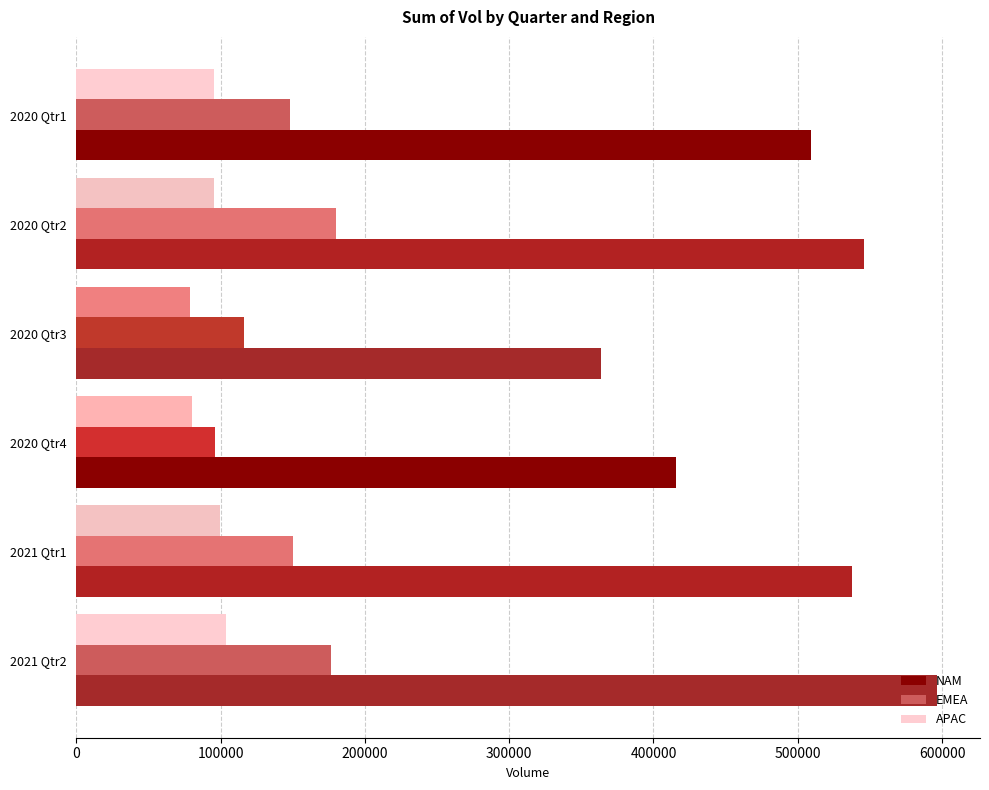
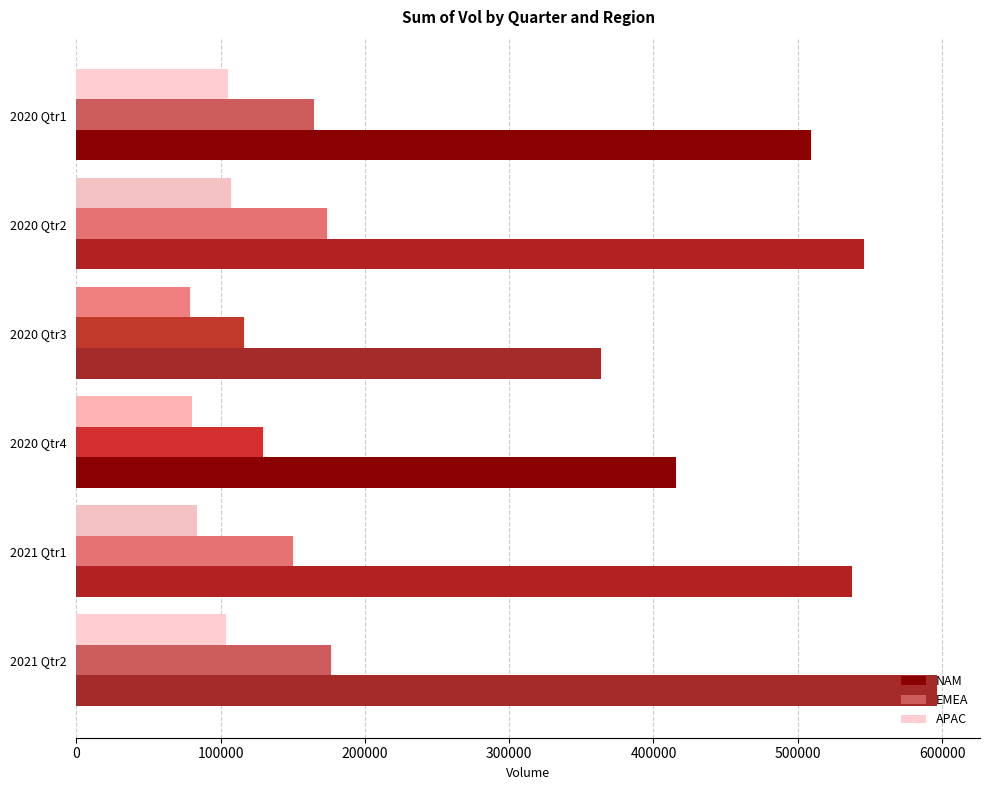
  {
    "NAM": {
      "2020 Qtr1": 509000,
      "2020 Qtr2": 546000,
      "2020 Qtr3": 364000,
      "2020 Qtr4": 415000,
      "2021 Qtr1": 538000,
      "2021 Qtr2": 597000
    },
    "EMEA": {
-     "2020 Qtr1": 148000,
-     "2020 Qtr2": 180000,
+     "2020 Qtr1": 165000,
+     "2020 Qtr2": 174000,
      "2020 Qtr3": 116000,
-     "2020 Qtr4": 96000,
+     "2020 Qtr4": 129000,
      "2021 Qtr1": 150000,
      "2021 Qtr2": 176000
    },
    "APAC": {
-     "2020 Qtr1": 96000,
-     "2020 Qtr2": 96000,
+     "2020 Qtr1": 105000,
+     "2020 Qtr2": 107000,
      "2020 Qtr3": 79000,
      "2020 Qtr4": 80000,
-     "2021 Qtr1": 100000,
+     "2021 Qtr1": 84000,
      "2021 Qtr2": 104000
    }
  }
